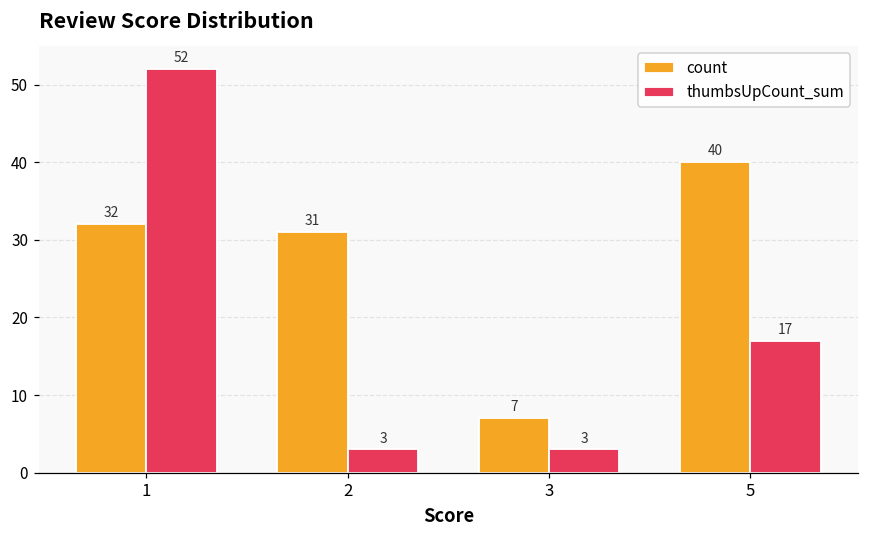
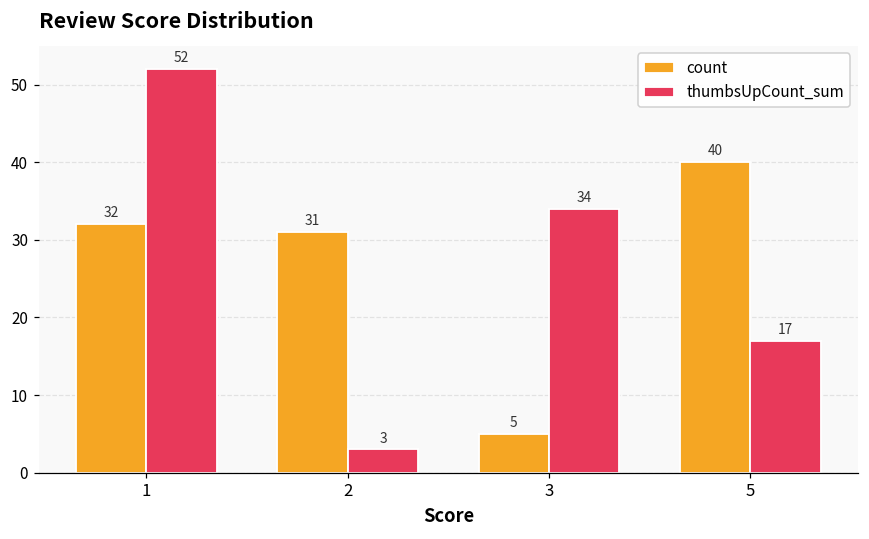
  {
    "count": {
      "1": 32,
      "2": 31,
-     "3": 7,
+     "3": 5,
      "5": 40
    },
    "thumbsUpCount_sum": {
      "1": 52,
      "2": 3,
-     "3": 3,
+     "3": 34,
      "5": 17
    }
  }
